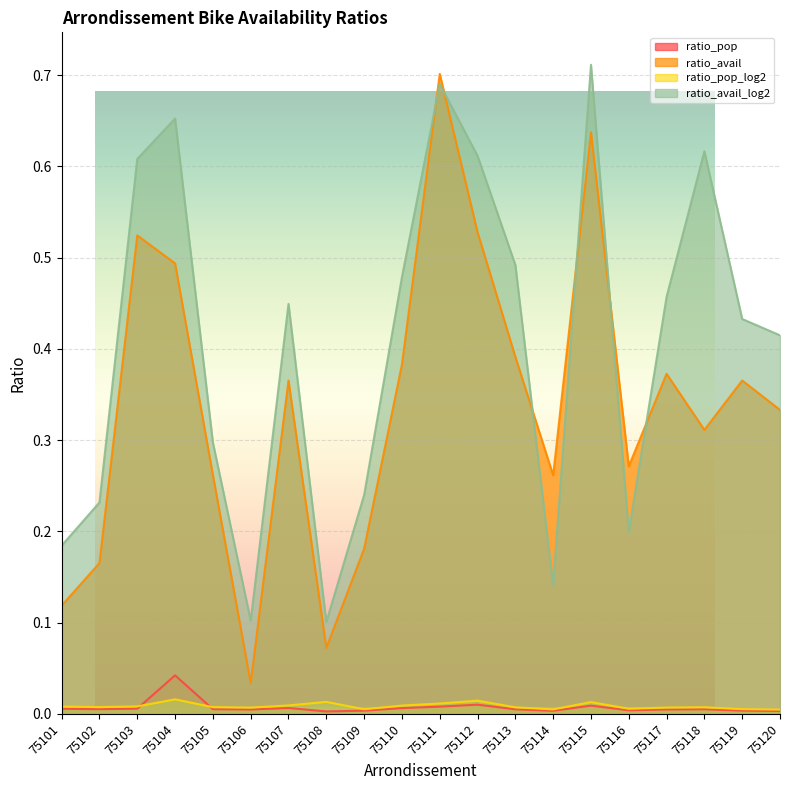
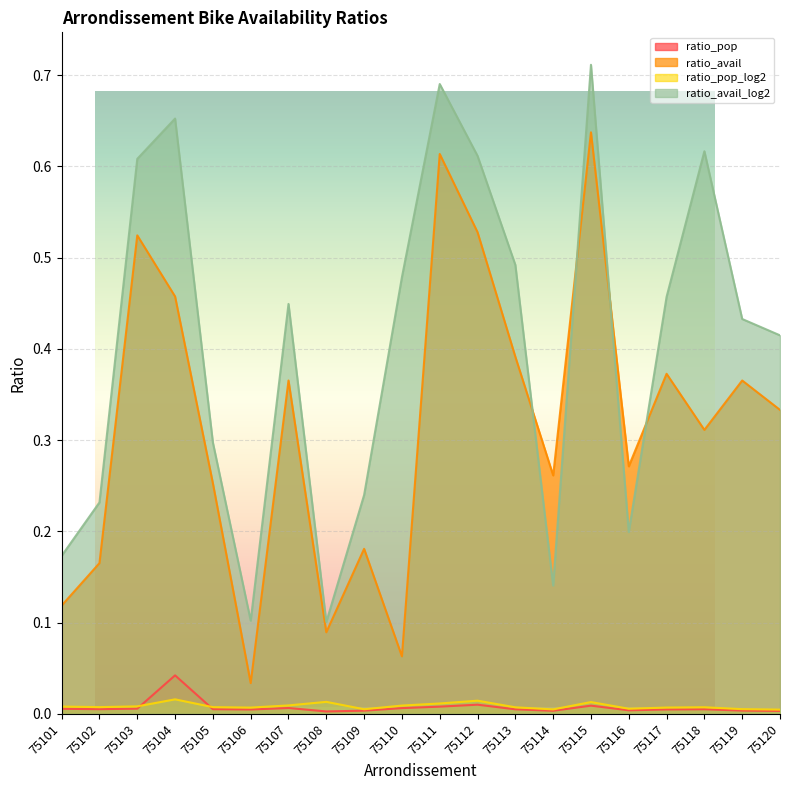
  {
    "Arrondissement Bike Availability Ratios": {
      "ratio_pop": {
        "75104": 0.04,
        "75107": 0.01,
        "75108": 0.00,
        "75111": 0.01,
        "75112": 0.01,
        "75115": 0.01
      },
      "ratio_avail": {
        "75101": 0.12,
        "75102": 0.17,
        "75103": 0.52,
-       "75104": 0.49,
-       "75105": 0.26,
+       "75104": 0.46,
+       "75105": 0.25,
        "75106": 0.03,
        "75107": 0.37,
-       "75108": 0.07,
+       "75108": 0.09,
        "75109": 0.18,
-       "75110": 0.38,
-       "75111": 0.70,
+       "75110": 0.06,
+       "75111": 0.61,
        "75112": 0.53,
        "75113": 0.39,
        "75114": 0.26,
        "75115": 0.64,
        "75116": 0.27,
        "75117": 0.37,
        "75118": 0.31,
        "75119": 0.37,
        "75120": 0.33
      },
      "ratio_pop_log2": {
        "75104": 0.02,
        "75107": 0.01,
        "75108": 0.01,
        "75111": 0.01,
        "75112": 0.01,
        "75115": 0.01
      },
      "ratio_avail_log2": {
-       "75101": 0.18,
+       "75101": 0.17,
        "75102": 0.23,
        "75103": 0.61,
        "75104": 0.65,
        "75105": 0.30,
        "75106": 0.10,
        "75107": 0.45,
        "75108": 0.10,
        "75109": 0.24,
        "75110": 0.48,
        "75111": 0.69,
        "75112": 0.61,
        "75113": 0.49,
        "75114": 0.14,
        "75115": 0.71,
        "75116": 0.20,
        "75117": 0.46,
        "75118": 0.62,
        "75119": 0.43,
        "75120": 0.41
      }
    }
  }
